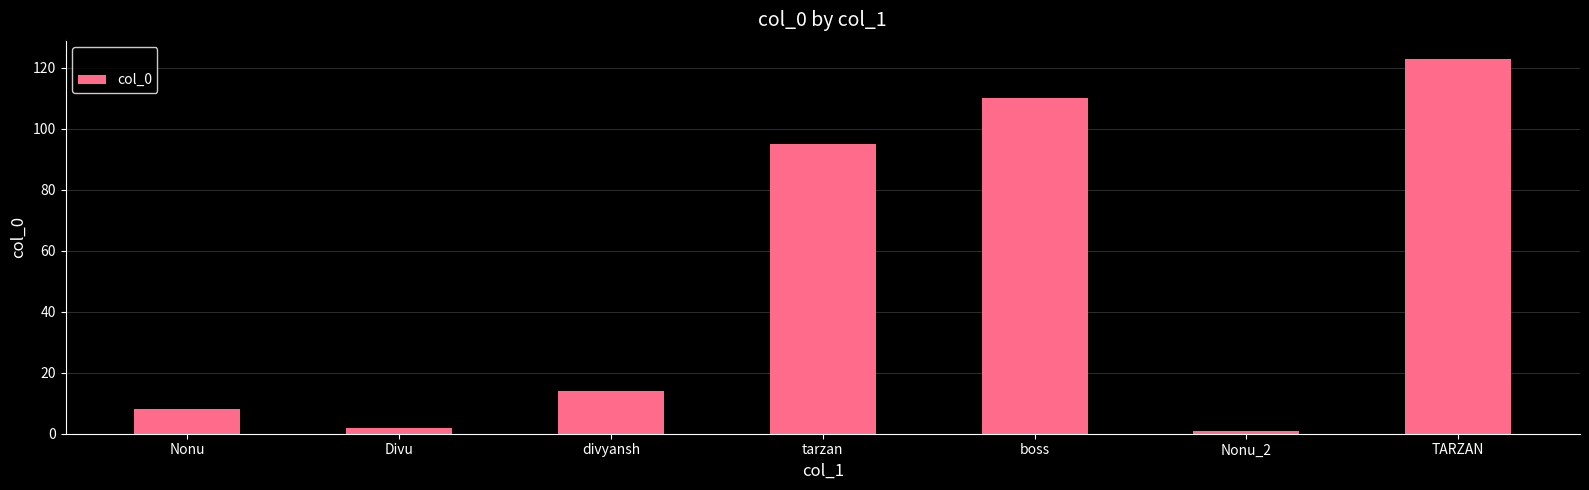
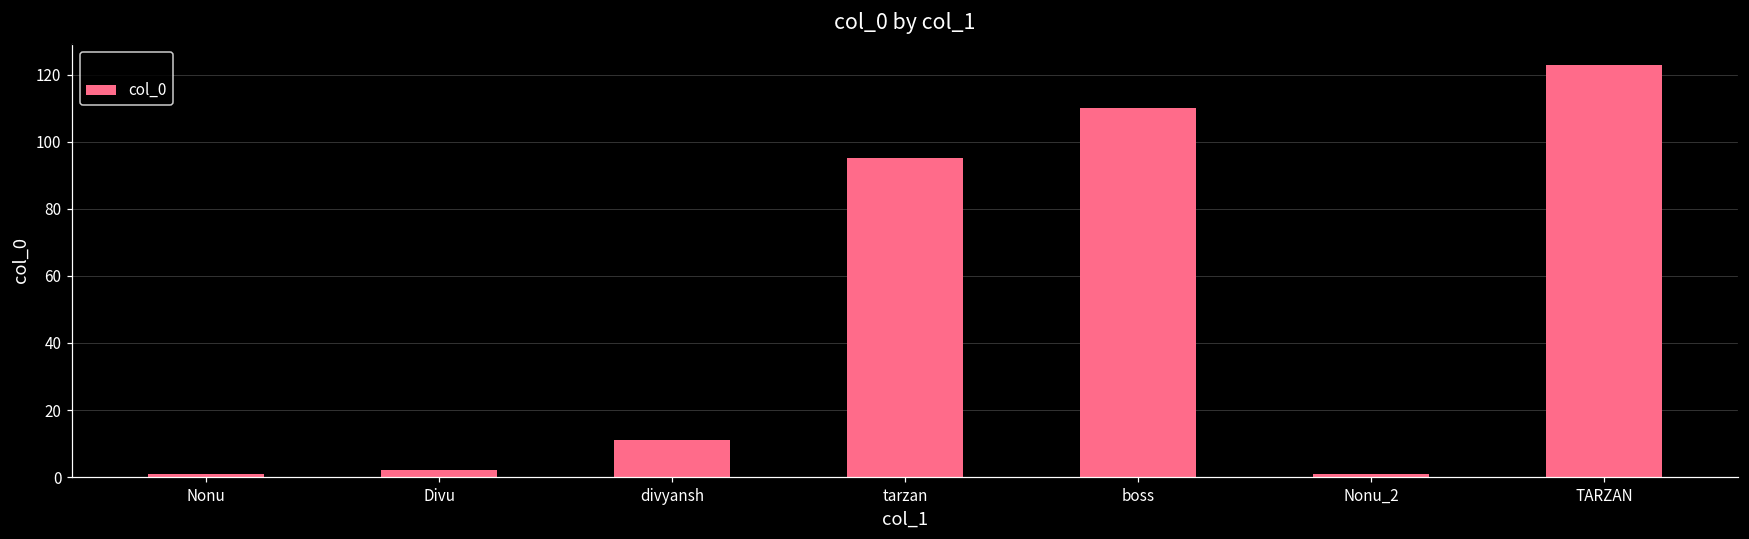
  {
-   "Nonu": 8,
+   "Nonu": 1,
    "Divu": 2,
-   "divyansh": 14,
+   "divyansh": 11,
    "tarzan": 95,
    "boss": 110,
    "Nonu_2": 1,
    "TARZAN": 123
  }
